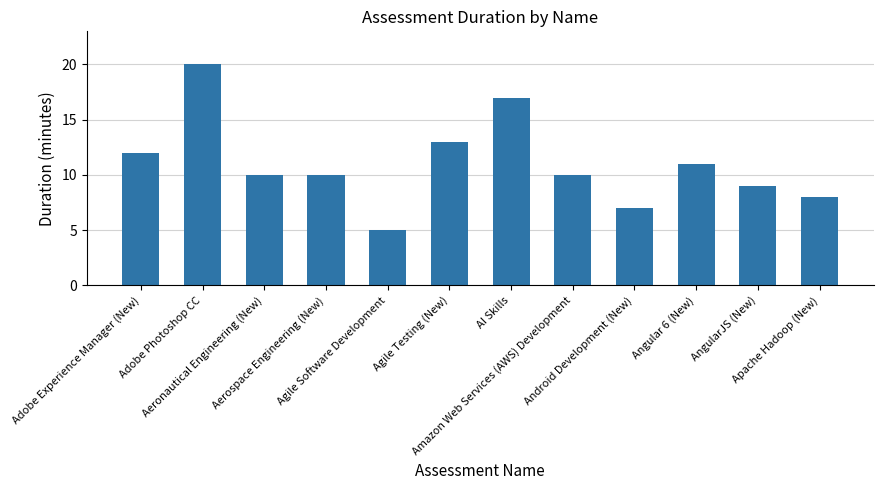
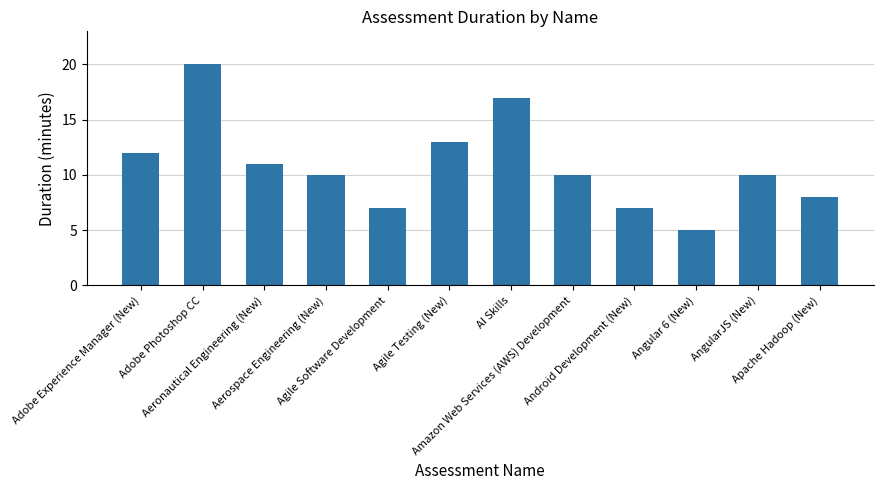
  {
    "Adobe Experience Manager (New)": 12,
    "Adobe Photoshop CC": 20,
-   "Aeronautical Engineering (New)": 10,
+   "Aeronautical Engineering (New)": 11,
    "Aerospace Engineering (New)": 10,
-   "Agile Software Development": 5,
+   "Agile Software Development": 7,
    "Agile Testing (New)": 13,
    "AI Skills": 17,
    "Amazon Web Services (AWS) Development": 10,
    "Android Development (New)": 7,
-   "Angular 6 (New)": 11,
-   "AngularJS (New)": 9,
+   "Angular 6 (New)": 5,
+   "AngularJS (New)": 10,
    "Apache Hadoop (New)": 8
  }
